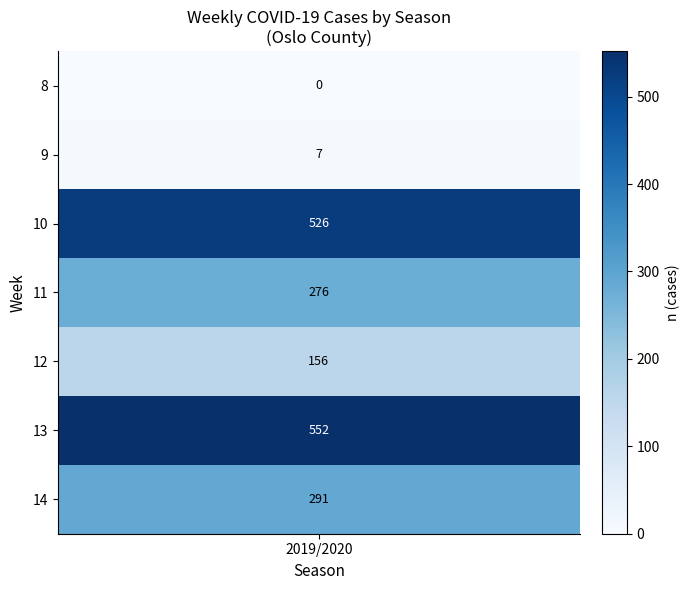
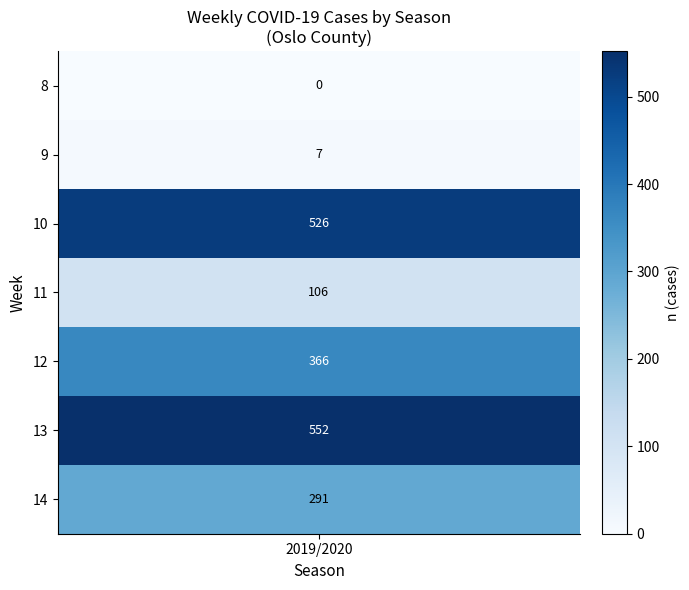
  {
    "8": {
      "2019/2020": 0
    },
    "9": {
      "2019/2020": 7
    },
    "10": {
      "2019/2020": 526
    },
    "11": {
-     "2019/2020": 276
+     "2019/2020": 106
    },
    "12": {
-     "2019/2020": 156
+     "2019/2020": 366
    },
    "13": {
      "2019/2020": 552
    },
    "14": {
      "2019/2020": 291
    }
  }
